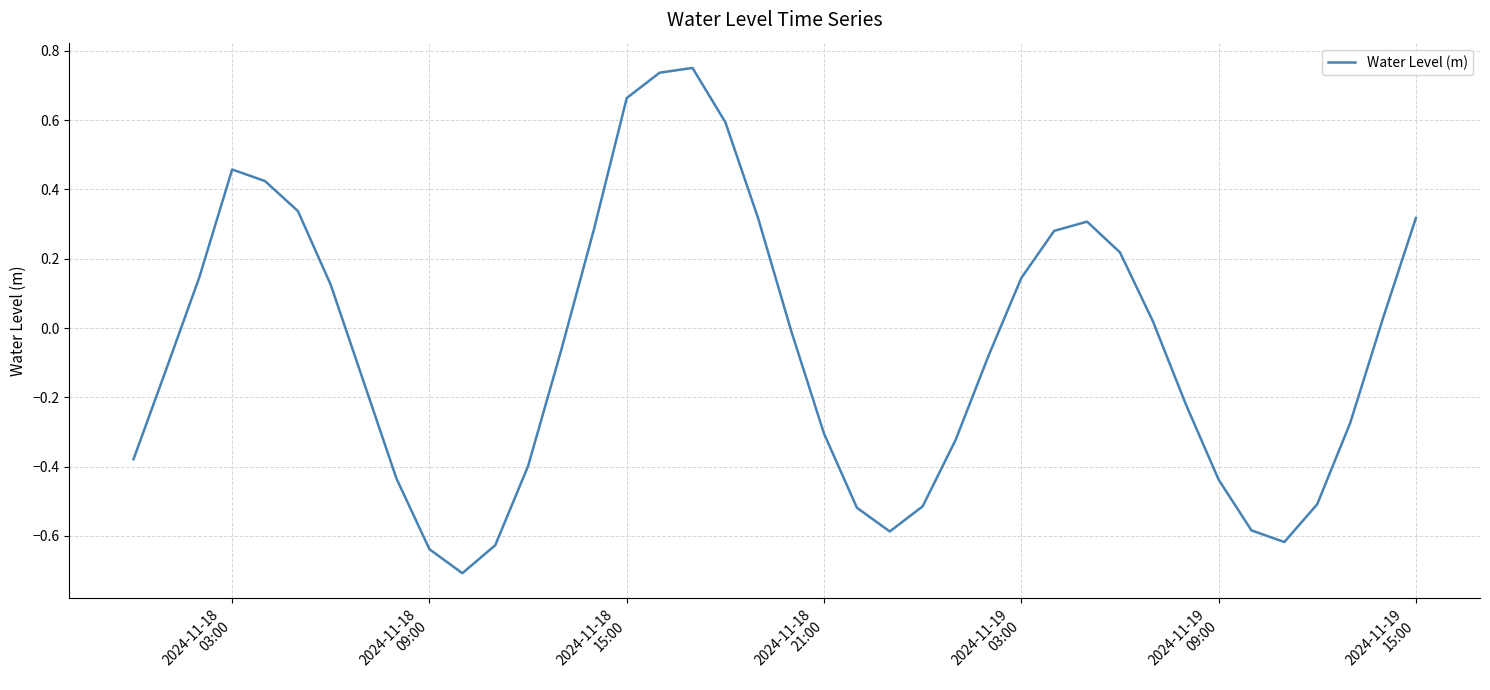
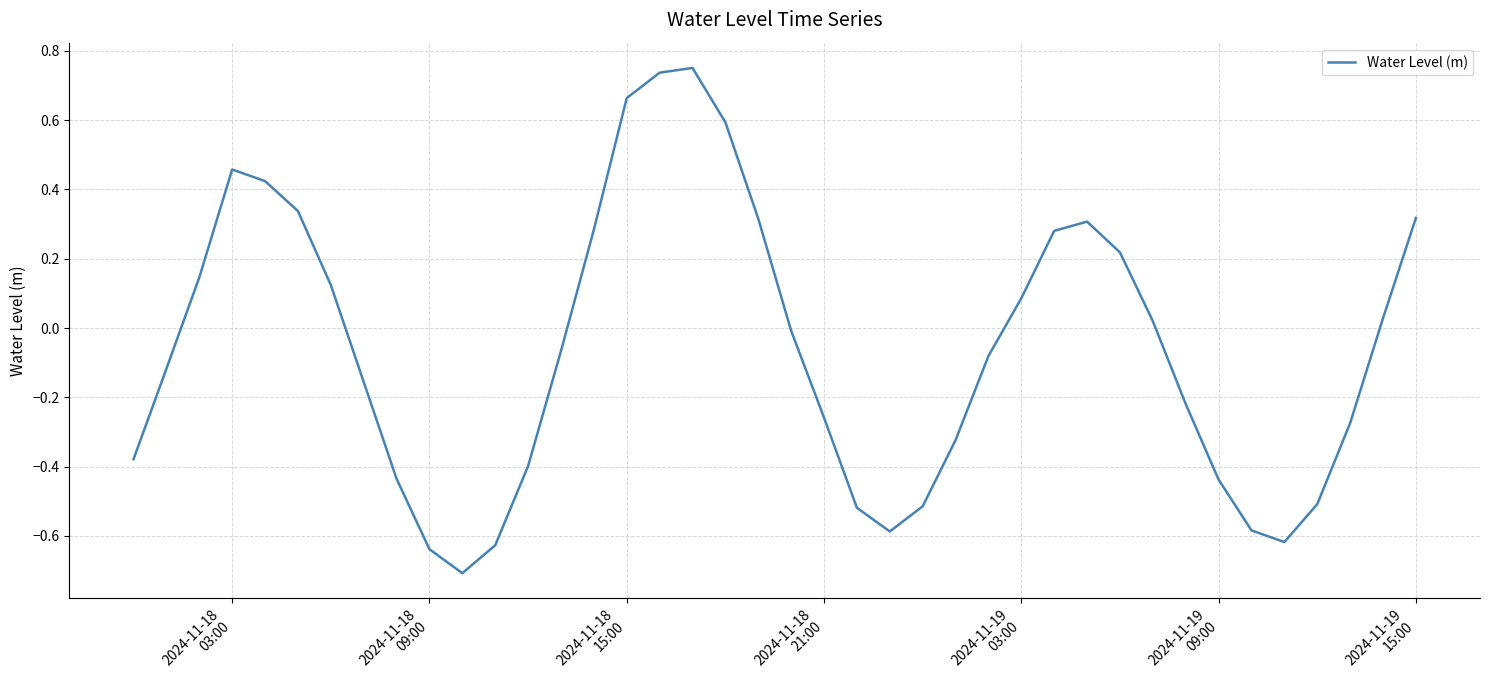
  {
    "2024-11-18 03:00": 0.46,
    "2024-11-18 09:00": -0.64,
    "2024-11-18 15:00": 0.66,
-   "2024-11-18 21:00": -0.30,
-   "2024-11-19 03:00": 0.14,
+   "2024-11-18 21:00": -0.26,
+   "2024-11-19 03:00": 0.09,
    "2024-11-19 09:00": -0.44,
    "2024-11-19 15:00": 0.32
  }
